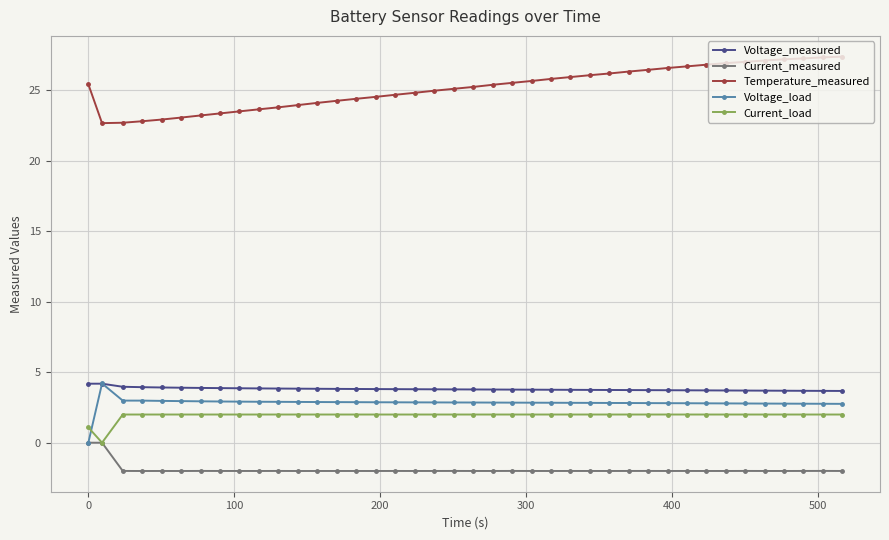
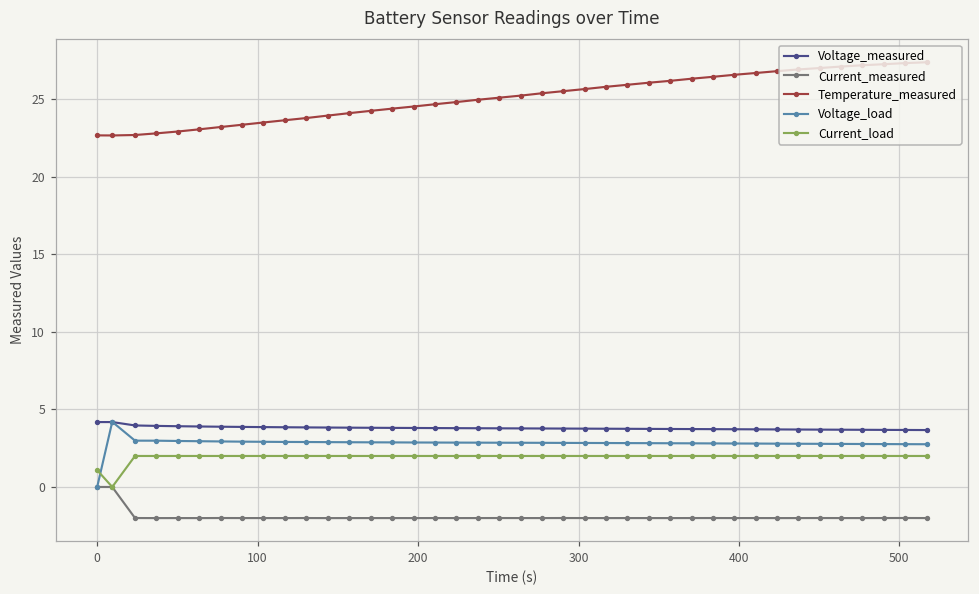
  {
    "Voltage_measured": {
      "0": 4.2
    },
    "Temperature_measured": {
-     "0": 25.4
+     "0": 22.7
    },
    "Current_load": {
      "0": 1.1
    }
  }
